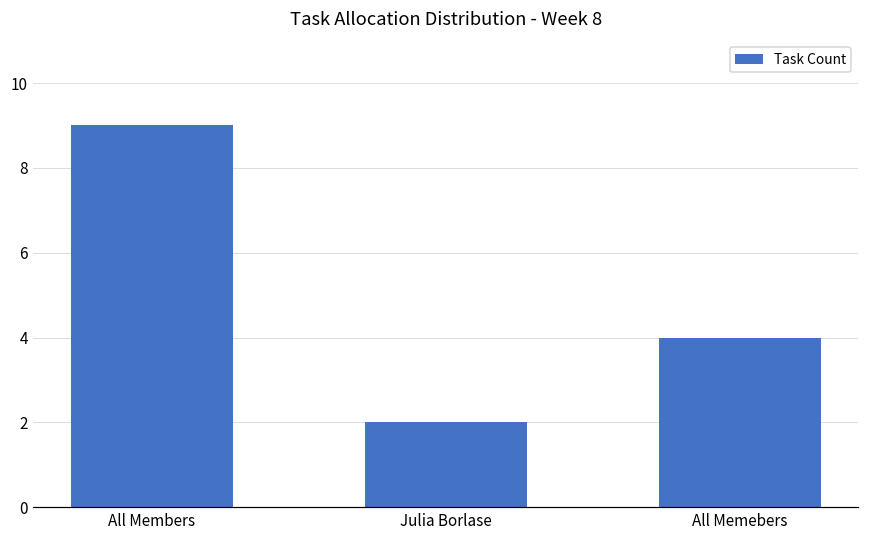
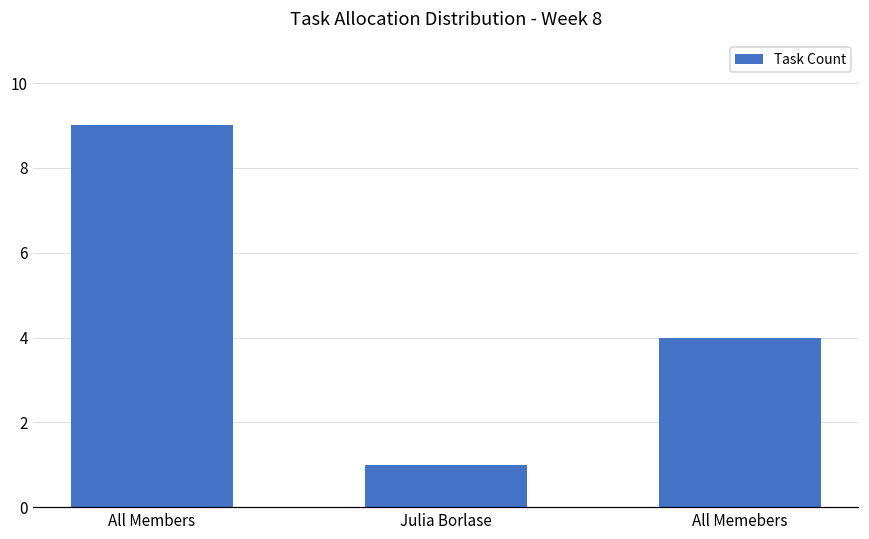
  {
    "All Members": 9,
-   "Julia Borlase": 2,
+   "Julia Borlase": 1,
    "All Memebers": 4
  }
